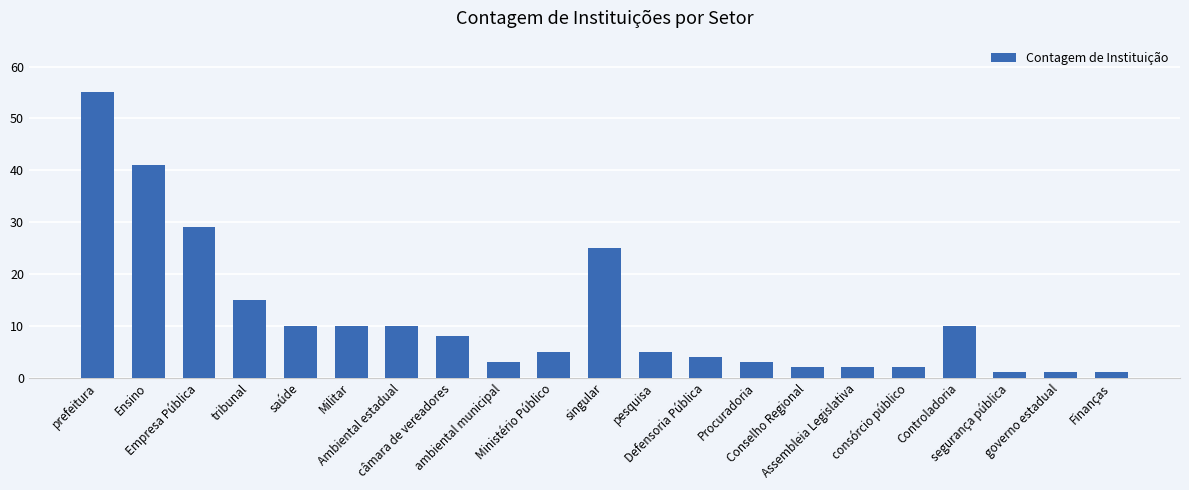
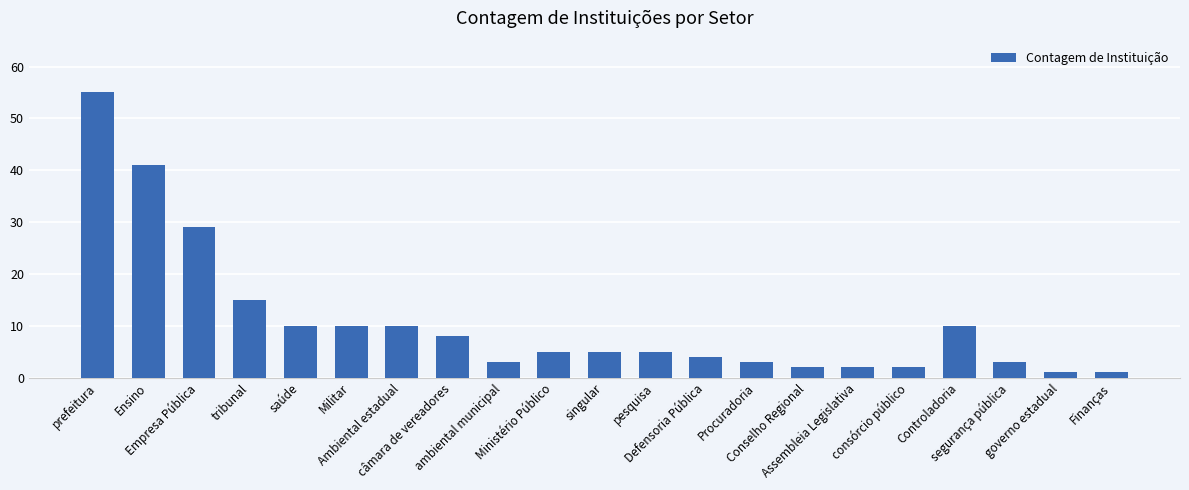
  {
    "prefeitura": 55,
    "Ensino": 41,
    "Empresa Pública": 29,
    "tribunal": 15,
    "saúde": 10,
    "Militar": 10,
    "Ambiental estadual": 10,
    "câmara de vereadores": 8,
    "ambiental municipal": 3,
    "Ministério Público": 5,
-   "singular": 25,
+   "singular": 5,
    "pesquisa": 5,
    "Defensoria Pública": 4,
    "Procuradoria": 3,
    "Conselho Regional": 2,
    "Assembleia Legislativa": 2,
    "consórcio público": 2,
    "Controladoria": 10,
-   "segurança pública": 1,
+   "segurança pública": 3,
    "governo estadual": 1,
    "Finanças": 1
  }
